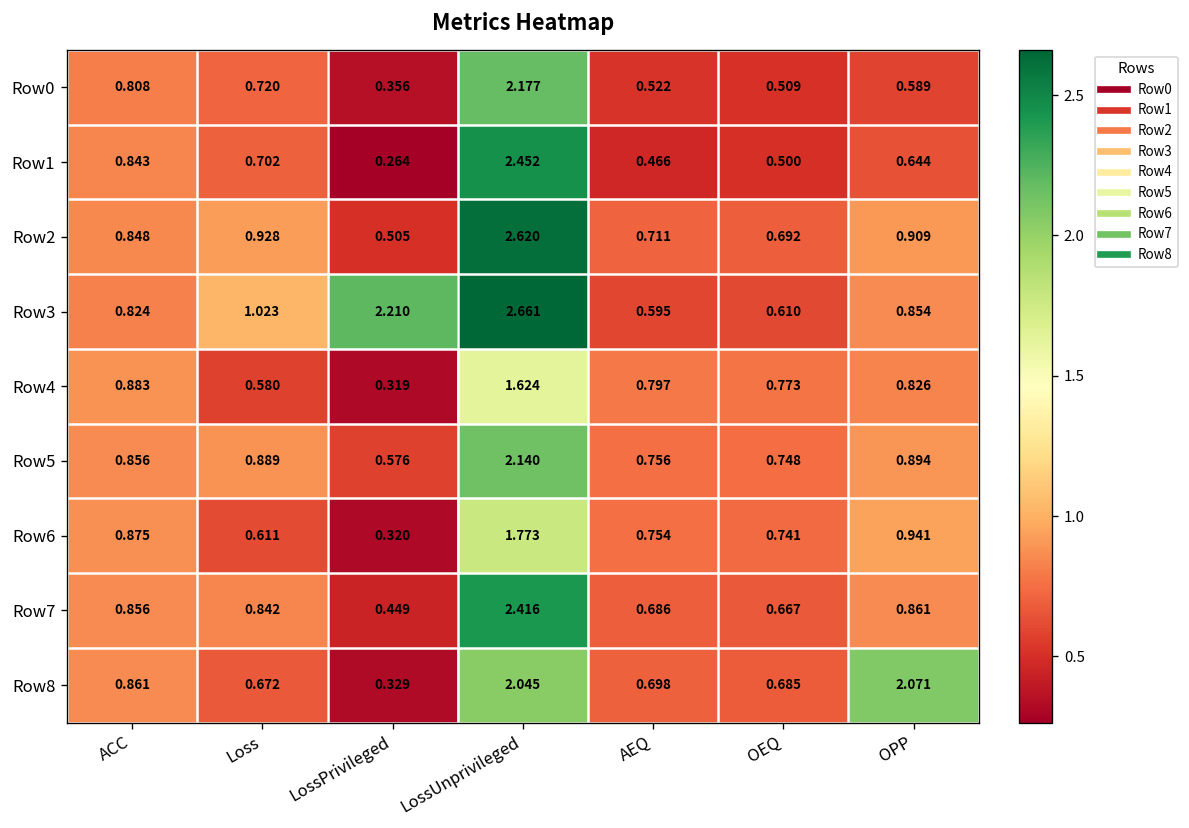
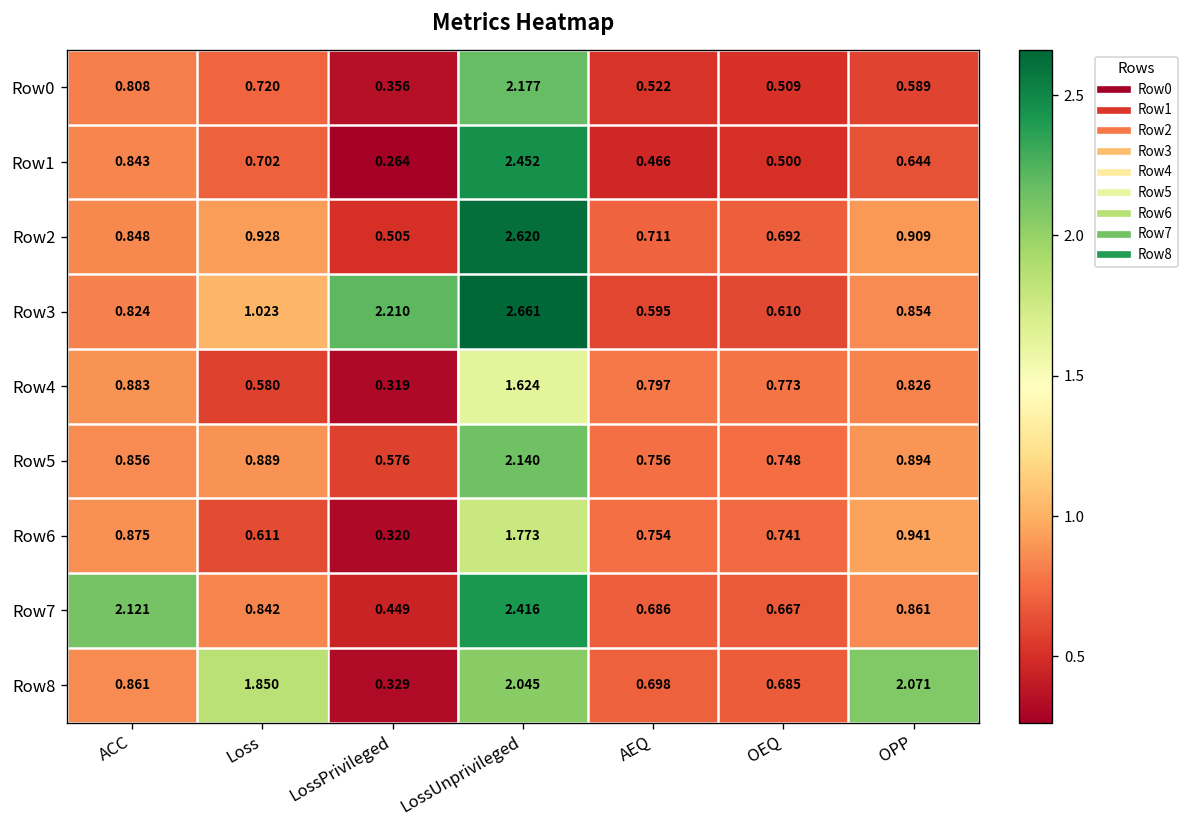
  {
    "Row0": {
      "ACC": 0.808,
      "Loss": 0.720,
      "LossPrivileged": 0.356,
      "LossUnprivileged": 2.177,
      "AEQ": 0.522,
      "OEQ": 0.509,
      "OPP": 0.589
    },
    "Row1": {
      "ACC": 0.843,
      "Loss": 0.702,
      "LossPrivileged": 0.264,
      "LossUnprivileged": 2.452,
      "AEQ": 0.466,
      "OEQ": 0.500,
      "OPP": 0.644
    },
    "Row2": {
      "ACC": 0.848,
      "Loss": 0.928,
      "LossPrivileged": 0.505,
      "LossUnprivileged": 2.620,
      "AEQ": 0.711,
      "OEQ": 0.692,
      "OPP": 0.909
    },
    "Row3": {
      "ACC": 0.824,
      "Loss": 1.023,
      "LossPrivileged": 2.210,
      "LossUnprivileged": 2.661,
      "AEQ": 0.595,
      "OEQ": 0.610,
      "OPP": 0.854
    },
    "Row4": {
      "ACC": 0.883,
      "Loss": 0.580,
      "LossPrivileged": 0.319,
      "LossUnprivileged": 1.624,
      "AEQ": 0.797,
      "OEQ": 0.773,
      "OPP": 0.826
    },
    "Row5": {
      "ACC": 0.856,
      "Loss": 0.889,
      "LossPrivileged": 0.576,
      "LossUnprivileged": 2.140,
      "AEQ": 0.756,
      "OEQ": 0.748,
      "OPP": 0.894
    },
    "Row6": {
      "ACC": 0.875,
      "Loss": 0.611,
      "LossPrivileged": 0.320,
      "LossUnprivileged": 1.773,
      "AEQ": 0.754,
      "OEQ": 0.741,
      "OPP": 0.941
    },
    "Row7": {
-     "ACC": 0.856,
+     "ACC": 2.121,
      "Loss": 0.842,
      "LossPrivileged": 0.449,
      "LossUnprivileged": 2.416,
      "AEQ": 0.686,
      "OEQ": 0.667,
      "OPP": 0.861
    },
    "Row8": {
      "ACC": 0.861,
-     "Loss": 0.672,
+     "Loss": 1.850,
      "LossPrivileged": 0.329,
      "LossUnprivileged": 2.045,
      "AEQ": 0.698,
      "OEQ": 0.685,
      "OPP": 2.071
    }
  }
